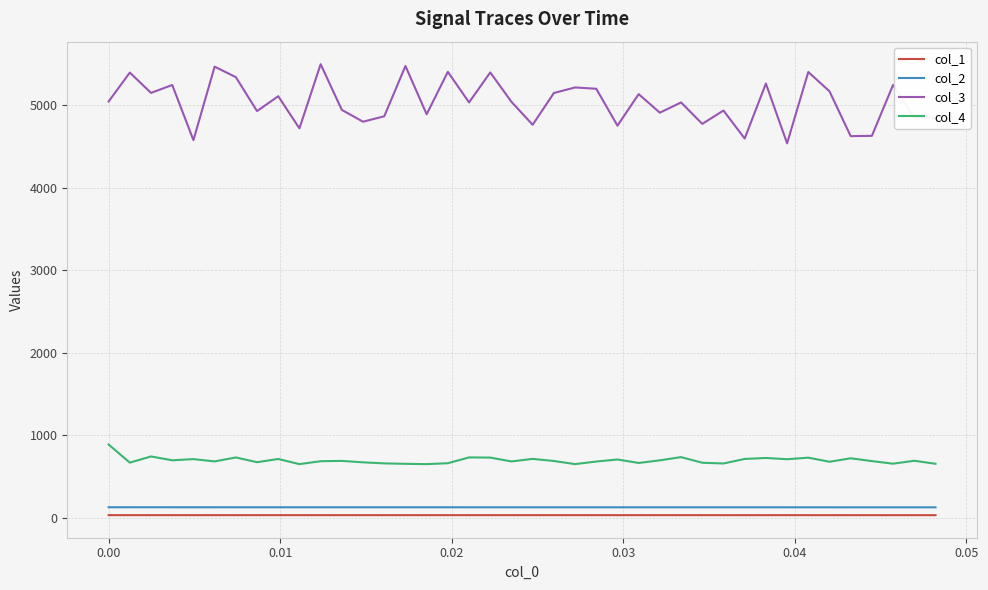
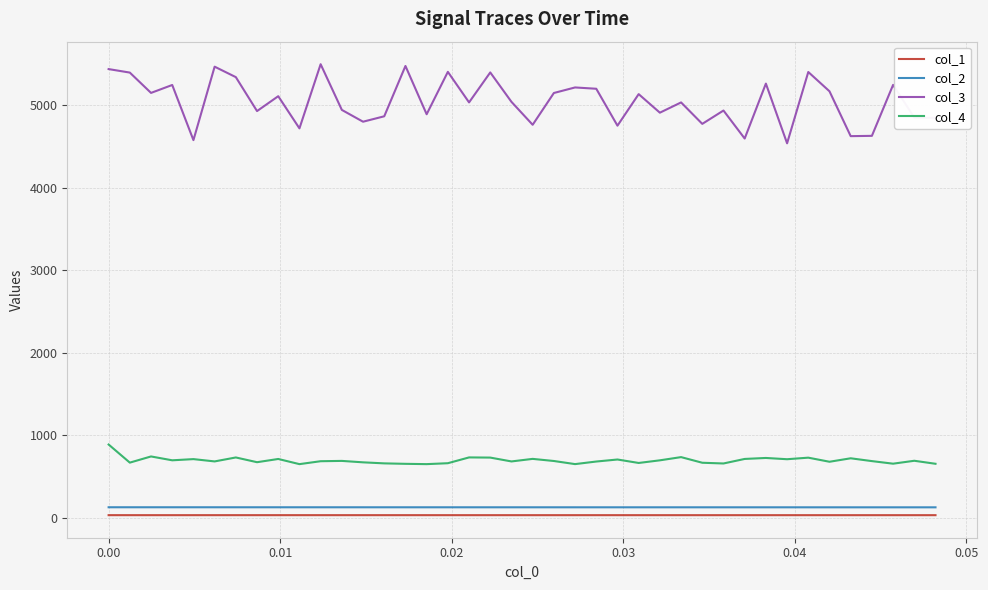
  {
    "col_1": {
      "0.00": 0
    },
    "col_2": {
      "0.00": 100
    },
    "col_3": {
-     "0.00": 5000
+     "0.00": 5400
    },
    "col_4": {
      "0.00": 900
    }
  }
